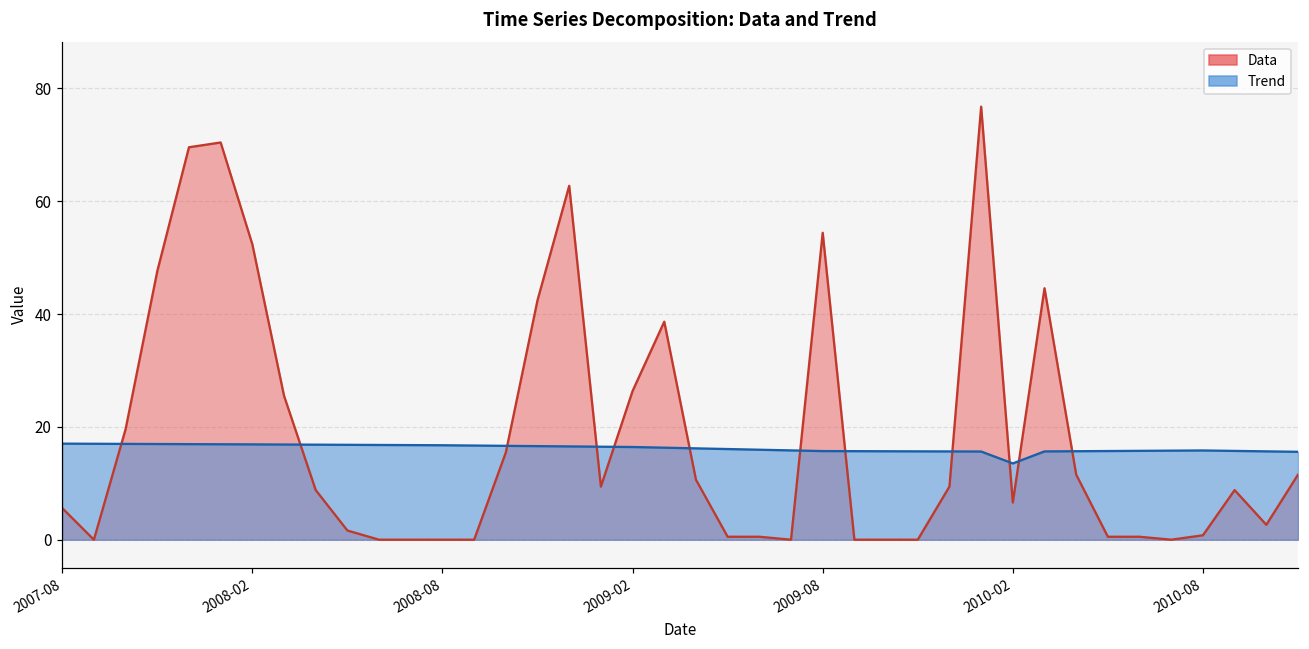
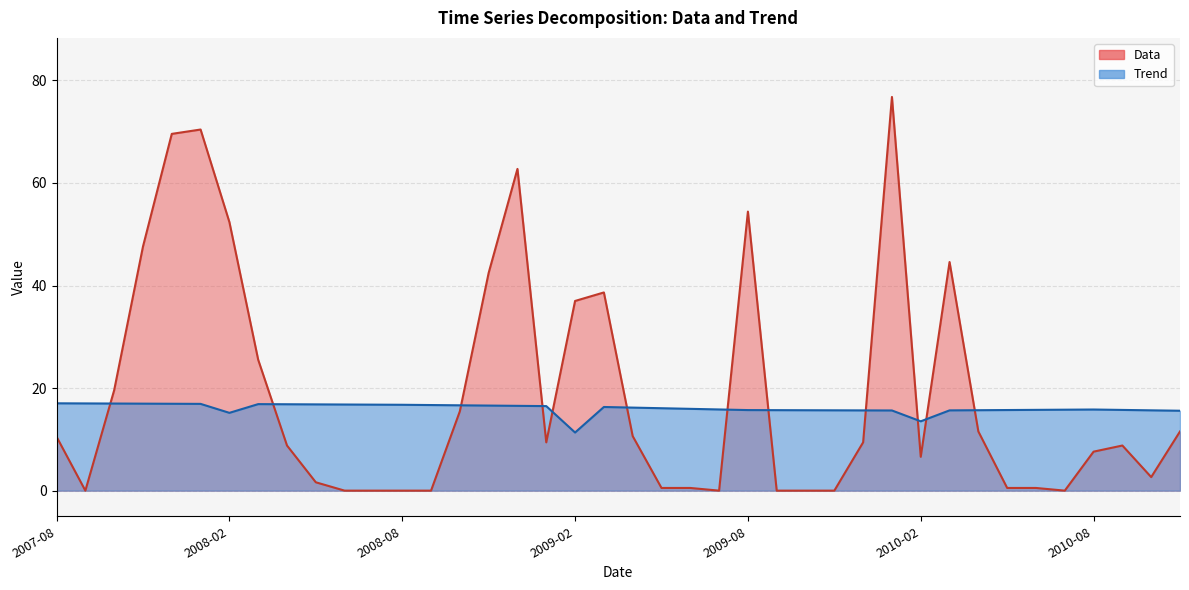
  {
    "Data": {
-     "2007-08": 6,
+     "2007-08": 11,
      "2008-02": 52,
      "2008-08": 0,
-     "2009-02": 26,
+     "2009-02": 37,
      "2009-08": 54,
      "2010-02": 7,
-     "2010-08": 1
+     "2010-08": 8
    },
    "Trend": {
      "2007-08": 17,
-     "2008-02": 17,
+     "2008-02": 15,
      "2008-08": 17,
-     "2009-02": 16,
+     "2009-02": 11,
      "2009-08": 16,
      "2010-02": 14,
      "2010-08": 16
    }
  }
